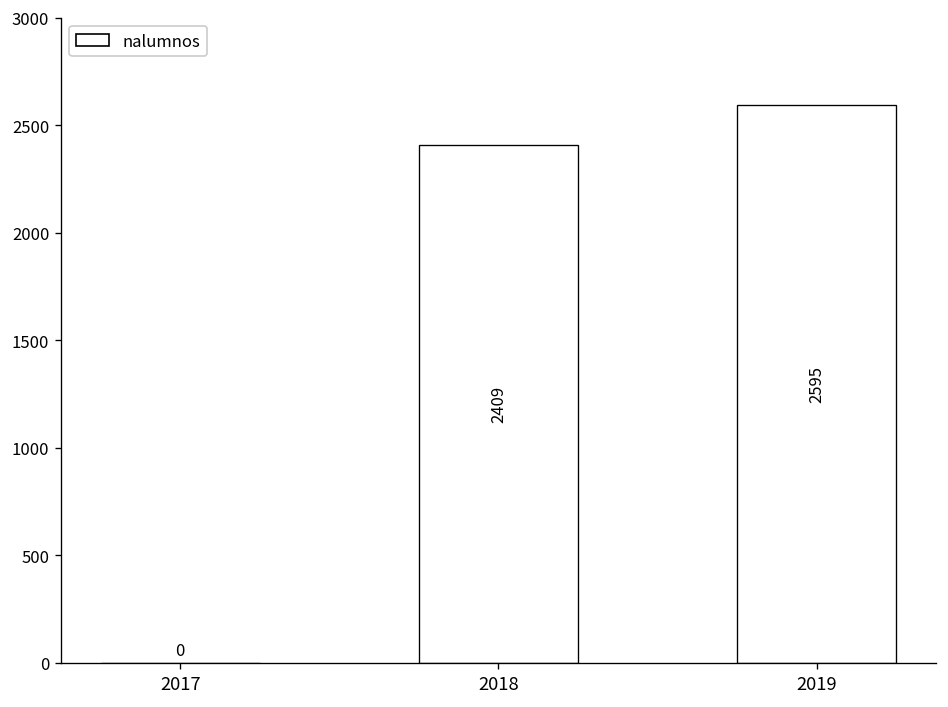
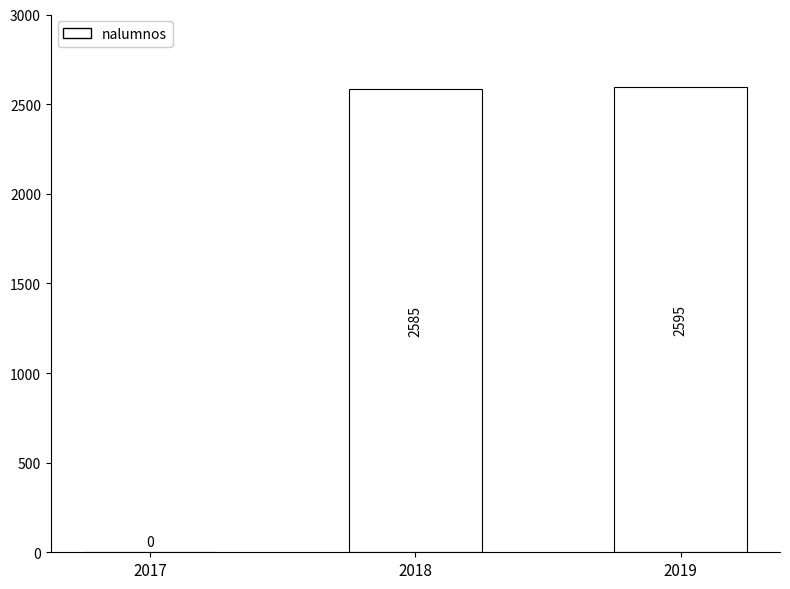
  {
    "2017": 0,
-   "2018": 2409,
+   "2018": 2585,
    "2019": 2595
  }
